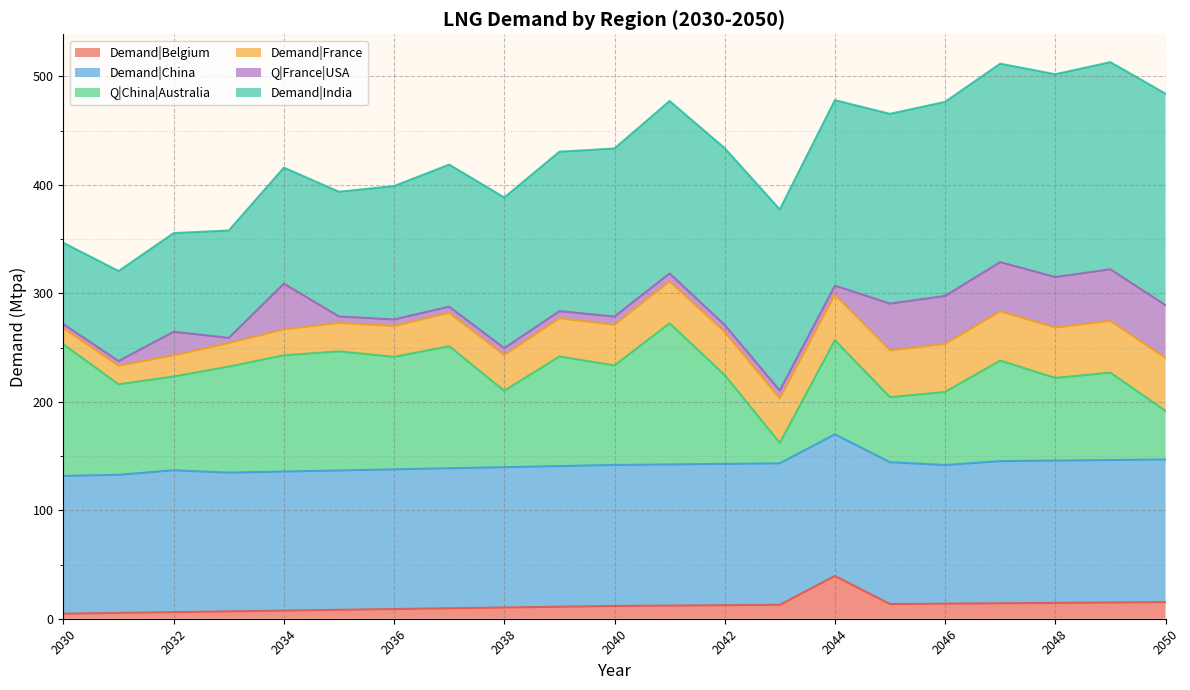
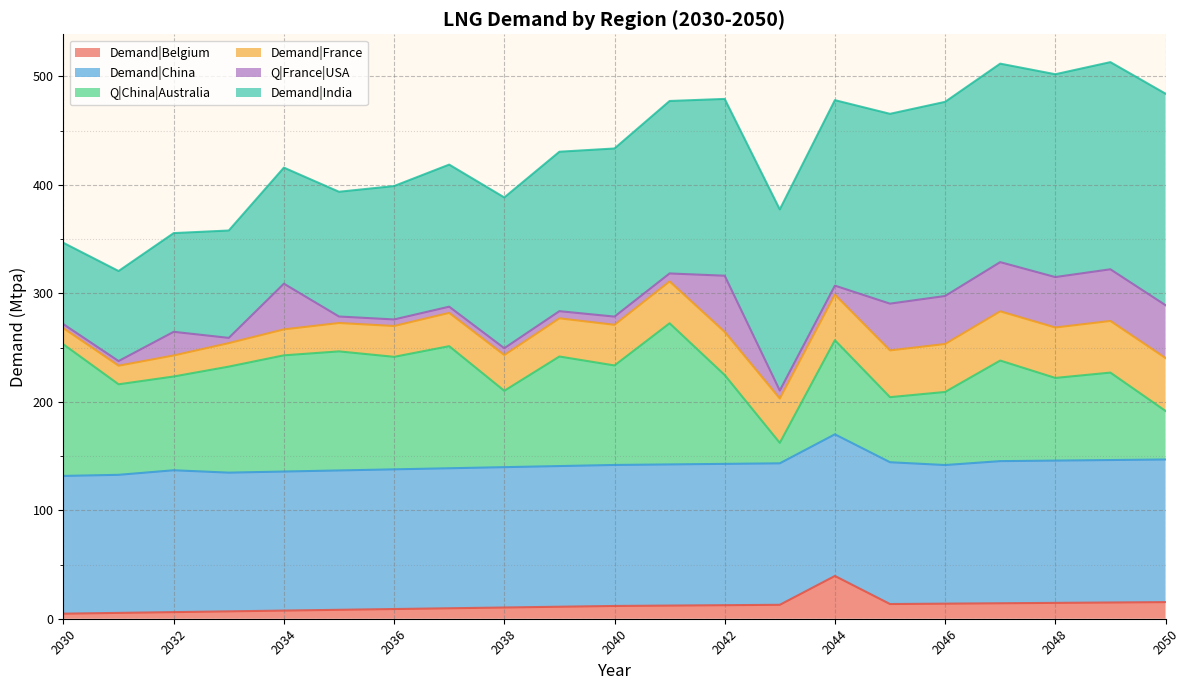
  {
    "Demand|Belgium": {
      "2030": 5,
      "2032": 6,
      "2034": 8,
      "2036": 9,
      "2038": 10,
      "2040": 12,
      "2042": 12,
      "2044": 39,
      "2046": 14,
      "2048": 15,
      "2050": 15
    },
    "Demand|China": {
      "2030": 127,
      "2032": 131,
      "2034": 128,
      "2036": 129,
      "2038": 129,
      "2040": 130,
      "2042": 130,
      "2044": 131,
      "2046": 128,
      "2048": 131,
      "2050": 132
    },
    "Demand|France": {
      "2030": 15,
      "2032": 19,
      "2034": 24,
      "2036": 28,
      "2038": 33,
      "2040": 37,
      "2042": 40,
      "2044": 42,
      "2046": 44,
      "2048": 46,
      "2050": 49
    },
    "Q|France|USA": {
      "2030": 4,
      "2032": 22,
      "2034": 42,
      "2036": 6,
      "2038": 6,
      "2040": 8,
-     "2042": 6,
+     "2042": 52,
      "2044": 8,
      "2046": 44,
      "2048": 46,
      "2050": 49
    }
  }
